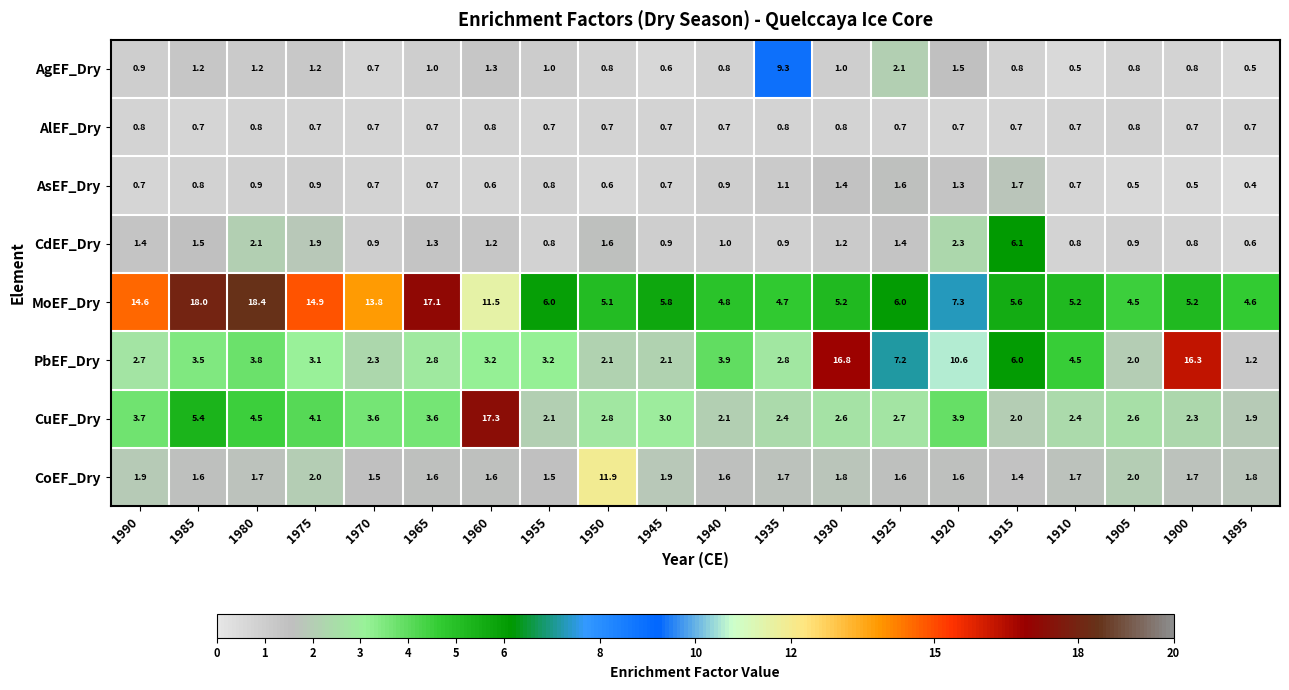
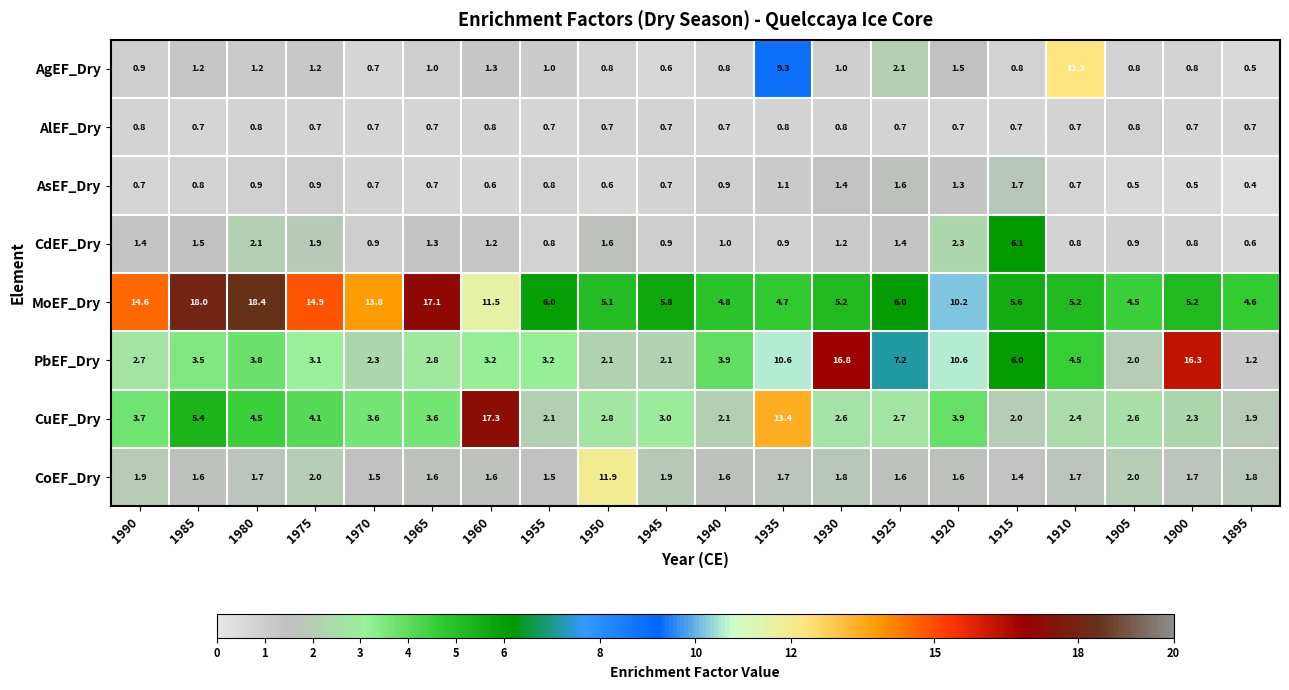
  {
    "AgEF_Dry": {
      "1990": 0.9,
      "1985": 1.2,
      "1980": 1.2,
      "1975": 1.2,
      "1970": 0.7,
      "1965": 1.0,
      "1960": 1.3,
      "1955": 1.0,
      "1950": 0.8,
      "1945": 0.6,
      "1940": 0.8,
      "1935": 9.3,
      "1930": 1.0,
      "1925": 2.1,
      "1920": 1.5,
      "1915": 0.8,
-     "1910": 0.5,
+     "1910": 12.3,
      "1905": 0.8,
      "1900": 0.8,
      "1895": 0.5
    },
    "AlEF_Dry": {
      "1990": 0.8,
      "1985": 0.7,
      "1980": 0.8,
      "1975": 0.7,
      "1970": 0.7,
      "1965": 0.7,
      "1960": 0.8,
      "1955": 0.7,
      "1950": 0.7,
      "1945": 0.7,
      "1940": 0.7,
      "1935": 0.8,
      "1930": 0.8,
      "1925": 0.7,
      "1920": 0.7,
      "1915": 0.7,
      "1910": 0.7,
      "1905": 0.8,
      "1900": 0.7,
      "1895": 0.7
    },
    "AsEF_Dry": {
      "1990": 0.7,
      "1985": 0.8,
      "1980": 0.9,
      "1975": 0.9,
      "1970": 0.7,
      "1965": 0.7,
      "1960": 0.6,
      "1955": 0.8,
      "1950": 0.6,
      "1945": 0.7,
      "1940": 0.9,
      "1935": 1.1,
      "1930": 1.4,
      "1925": 1.6,
      "1920": 1.3,
      "1915": 1.7,
      "1910": 0.7,
      "1905": 0.5,
      "1900": 0.5,
      "1895": 0.4
    },
    "CdEF_Dry": {
      "1990": 1.4,
      "1985": 1.5,
      "1980": 2.1,
      "1975": 1.9,
      "1970": 0.9,
      "1965": 1.3,
      "1960": 1.2,
      "1955": 0.8,
      "1950": 1.6,
      "1945": 0.9,
      "1940": 1.0,
      "1935": 0.9,
      "1930": 1.2,
      "1925": 1.4,
      "1920": 2.3,
      "1915": 6.1,
      "1910": 0.8,
      "1905": 0.9,
      "1900": 0.8,
      "1895": 0.6
    },
    "MoEF_Dry": {
      "1990": 14.6,
      "1985": 18.0,
      "1980": 18.4,
      "1975": 14.9,
      "1970": 13.8,
      "1965": 17.1,
      "1960": 11.5,
      "1955": 6.0,
      "1950": 5.1,
      "1945": 5.8,
      "1940": 4.8,
      "1935": 4.7,
      "1930": 5.2,
      "1925": 6.0,
-     "1920": 7.3,
+     "1920": 10.2,
      "1915": 5.6,
      "1910": 5.2,
      "1905": 4.5,
      "1900": 5.2,
      "1895": 4.6
    },
    "PbEF_Dry": {
      "1990": 2.7,
      "1985": 3.5,
      "1980": 3.8,
      "1975": 3.1,
      "1970": 2.3,
      "1965": 2.8,
      "1960": 3.2,
      "1955": 3.2,
      "1950": 2.1,
      "1945": 2.1,
      "1940": 3.9,
-     "1935": 2.8,
+     "1935": 10.6,
      "1930": 16.8,
      "1925": 7.2,
      "1920": 10.6,
      "1915": 6.0,
      "1910": 4.5,
      "1905": 2.0,
      "1900": 16.3,
      "1895": 1.2
    },
    "CuEF_Dry": {
      "1990": 3.7,
      "1985": 5.4,
      "1980": 4.5,
      "1975": 4.1,
      "1970": 3.6,
      "1965": 3.6,
      "1960": 17.3,
      "1955": 2.1,
      "1950": 2.8,
      "1945": 3.0,
      "1940": 2.1,
-     "1935": 2.4,
+     "1935": 13.4,
      "1930": 2.6,
      "1925": 2.7,
      "1920": 3.9,
      "1915": 2.0,
      "1910": 2.4,
      "1905": 2.6,
      "1900": 2.3,
      "1895": 1.9
    },
    "CoEF_Dry": {
      "1990": 1.9,
      "1985": 1.6,
      "1980": 1.7,
      "1975": 2.0,
      "1970": 1.5,
      "1965": 1.6,
      "1960": 1.6,
      "1955": 1.5,
      "1950": 11.9,
      "1945": 1.9,
      "1940": 1.6,
      "1935": 1.7,
      "1930": 1.8,
      "1925": 1.6,
      "1920": 1.6,
      "1915": 1.4,
      "1910": 1.7,
      "1905": 2.0,
      "1900": 1.7,
      "1895": 1.8
    }
  }
